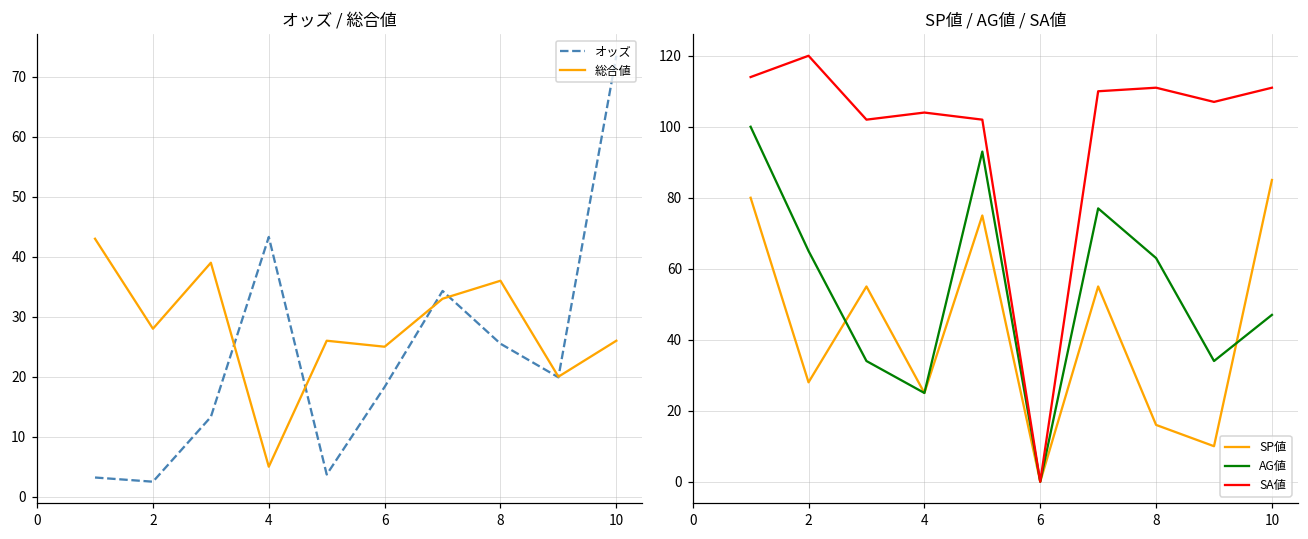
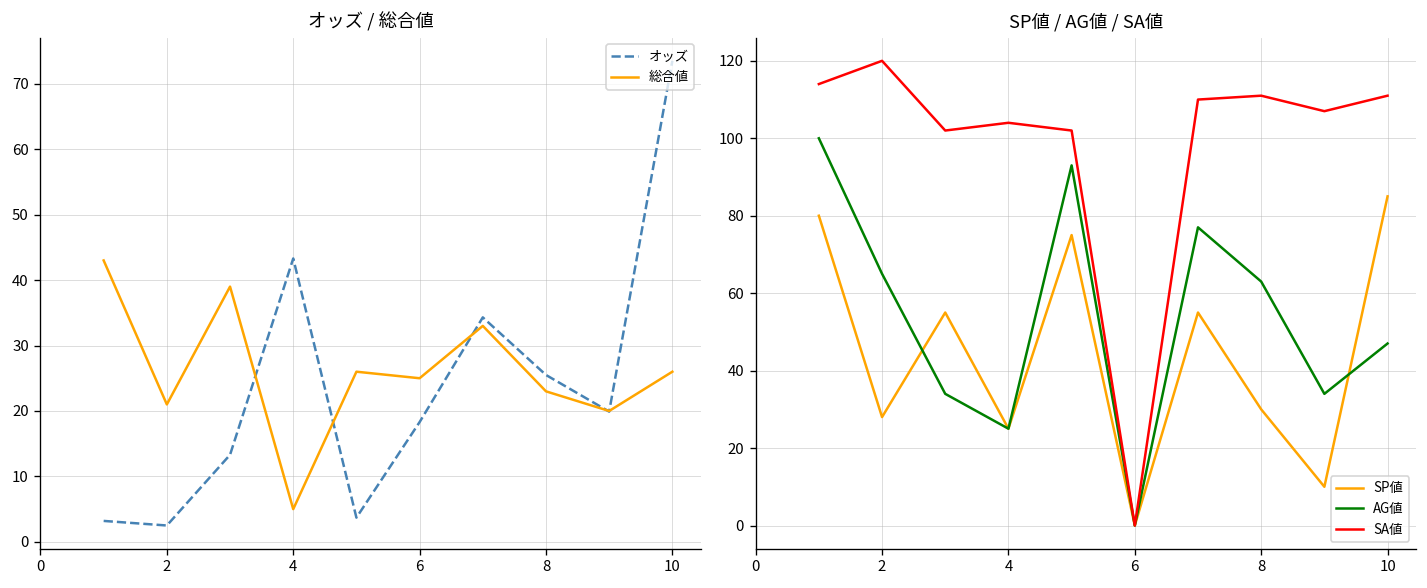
  {
    "オッズ / 総合値": {
      "オッズ": {
        "2": 3,
        "4": 43,
        "6": 18,
        "8": 26
      },
      "総合値": {
-       "2": 28,
+       "2": 21,
        "4": 5,
        "6": 25,
-       "8": 36,
+       "8": 23,
        "10": 26
      }
    },
    "SP値 / AG値 / SA値": {
      "SP値": {
        "2": 28,
-       "8": 16,
+       "8": 30,
        "10": 85
      },
      "AG値": {
        "2": 65,
        "8": 63,
        "10": 47
      },
      "SA値": {
        "2": 120,
        "4": 104,
        "8": 111,
        "10": 111
      }
    }
  }
